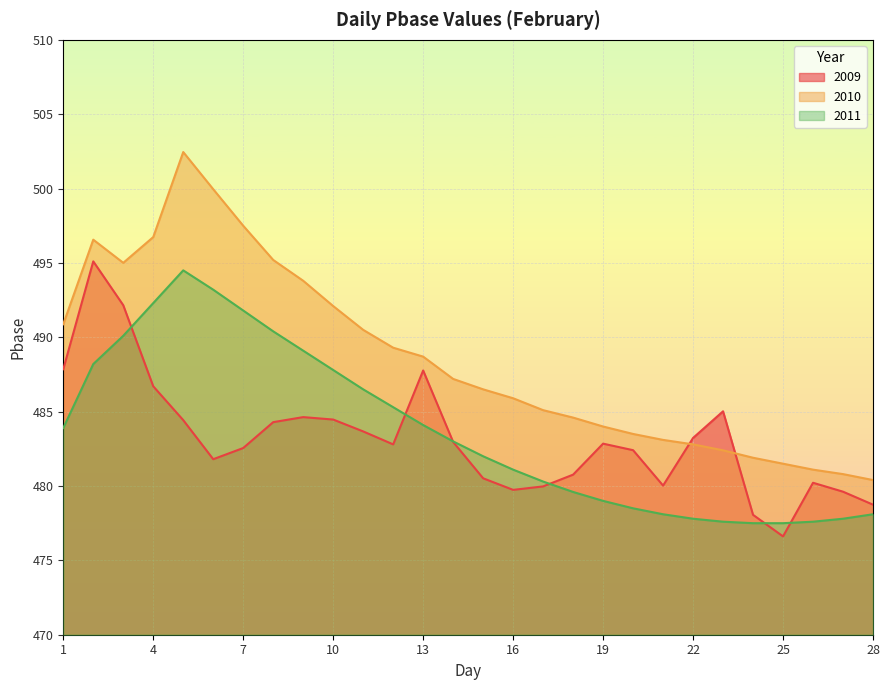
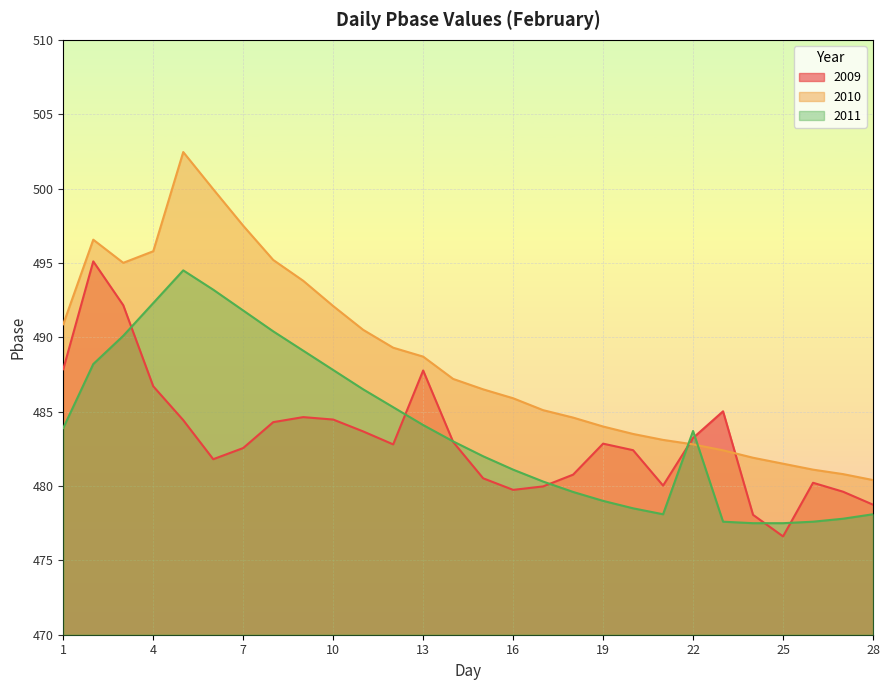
  {
    "2009": {
      "1": 487.9,
      "4": 486.7,
      "7": 482.6,
      "10": 484.5,
      "13": 487.8,
      "16": 479.7,
      "19": 482.8,
      "22": 483.2,
      "25": 476.6,
      "28": 478.7
    },
    "2010": {
      "1": 490.9,
-     "4": 496.7,
+     "4": 495.8,
      "7": 497.5,
      "10": 492.1,
      "13": 488.7,
      "16": 485.9,
      "19": 484.0,
      "22": 482.8,
      "25": 481.5,
      "28": 480.4
    },
    "2011": {
      "1": 483.9,
      "4": 492.3,
      "7": 491.8,
      "10": 487.8,
      "13": 484.1,
      "16": 481.1,
      "19": 479.0,
-     "22": 477.8,
+     "22": 483.7,
      "25": 477.5,
      "28": 478.1
    }
  }
